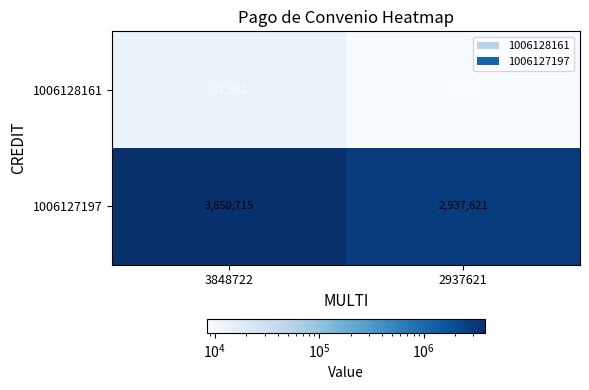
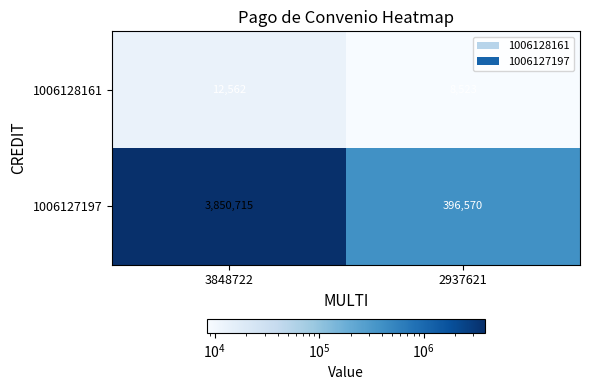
  {
    "1006127197": {
      "3848722": "3,850,715",
-     "2937621": "2,937,621"
+     "2937621": "396,570"
    }
  }
